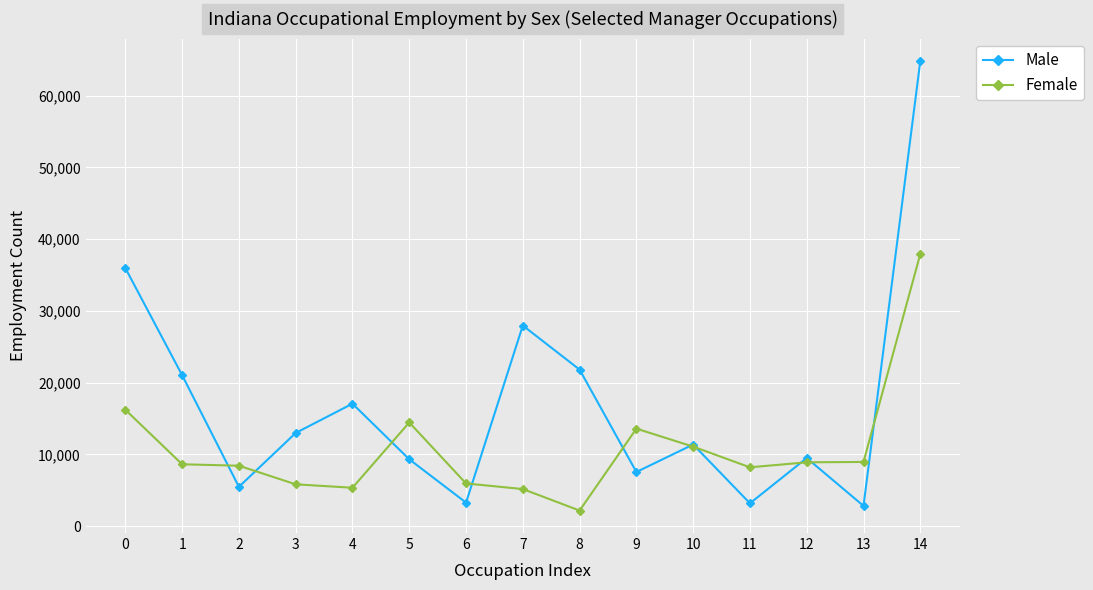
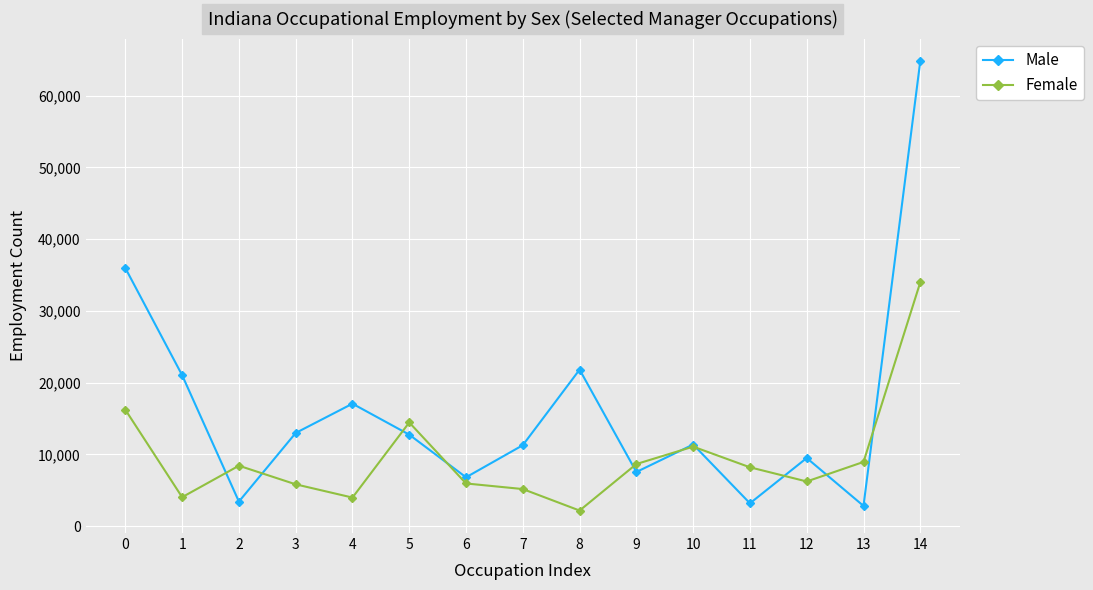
  {
    "Male": {
      "0": "36,000",
      "1": "21,000",
-     "2": "5,000",
+     "2": "3,000",
      "3": "13,000",
      "4": "17,000",
-     "5": "9,000",
-     "6": "3,000",
-     "7": "28,000",
+     "5": "13,000",
+     "6": "7,000",
+     "7": "11,000",
      "8": "22,000",
      "9": "8,000",
      "11": "3,000",
      "12": "9,000",
      "13": "3,000",
      "14": "65,000"
    },
    "Female": {
      "0": "16,000",
-     "1": "9,000",
+     "1": "4,000",
      "2": "8,000",
      "3": "6,000",
-     "4": "5,000",
+     "4": "4,000",
      "5": "14,000",
      "6": "6,000",
      "7": "5,000",
      "8": "2,000",
-     "9": "14,000",
+     "9": "9,000",
      "11": "8,000",
-     "12": "9,000",
+     "12": "6,000",
      "13": "9,000",
-     "14": "38,000"
+     "14": "34,000"
    }
  }
